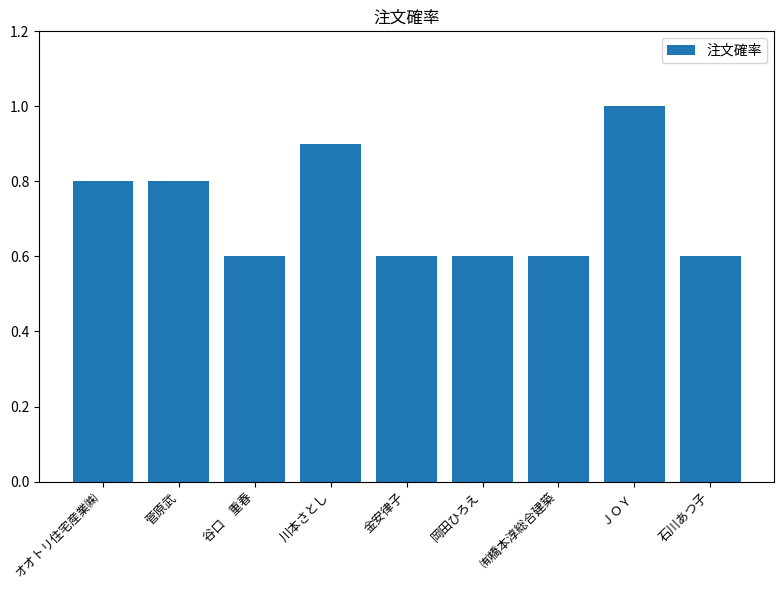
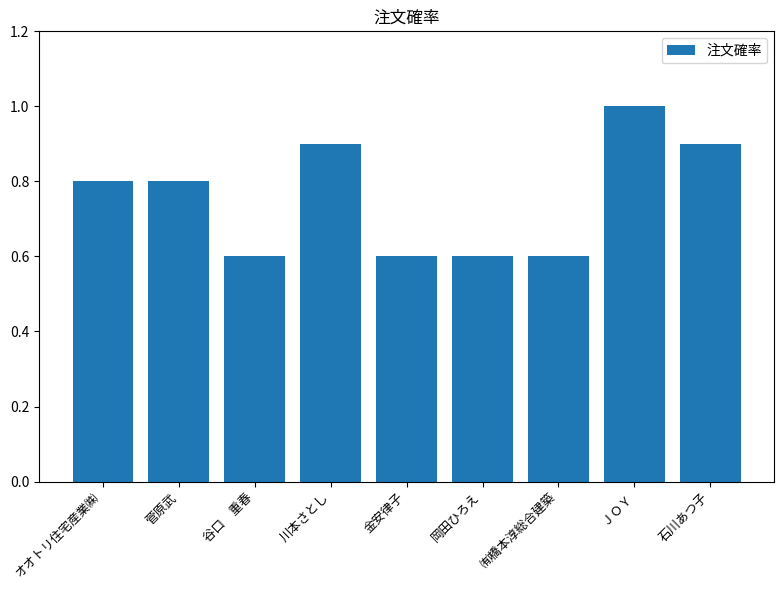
  {
    "オオトリ住宅産業㈱": 0.8,
    "菅原武": 0.8,
    "谷口 重春": 0.6,
    "川本さとし": 0.9,
    "金安律子": 0.6,
    "岡田ひろえ": 0.6,
    "㈲橋本淳総合建築": 0.6,
    "ＪＯＹ": 1.0,
-   "石川あつ子": 0.6
+   "石川あつ子": 0.9
  }
